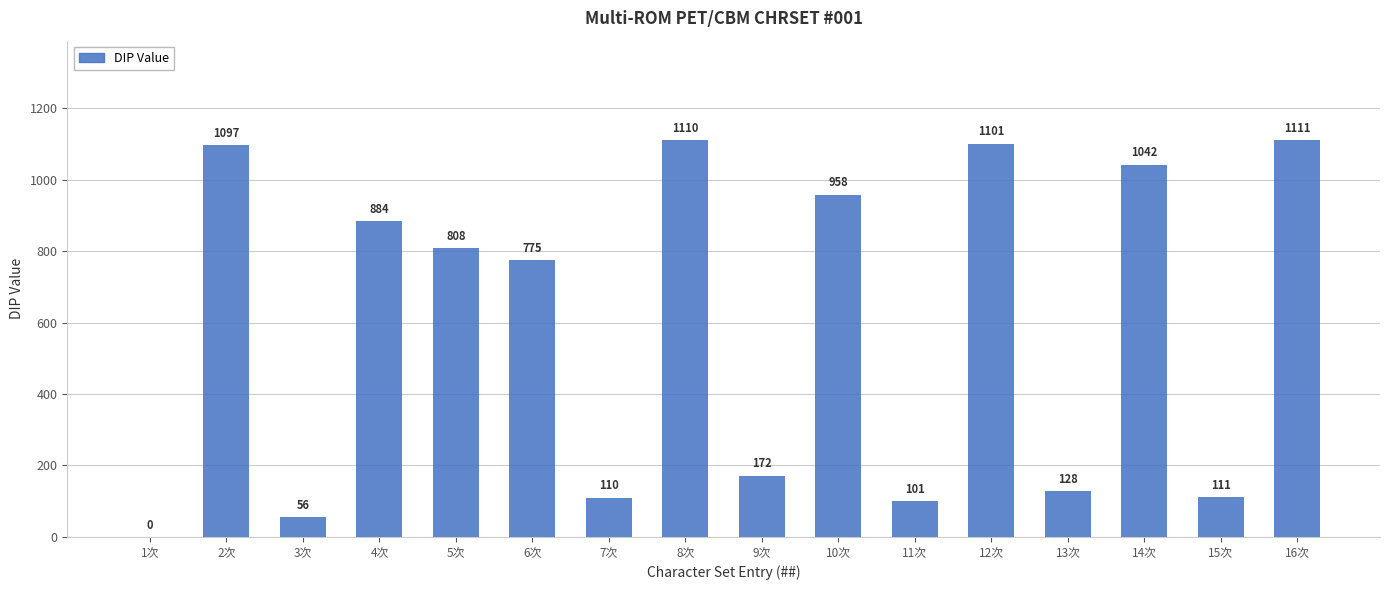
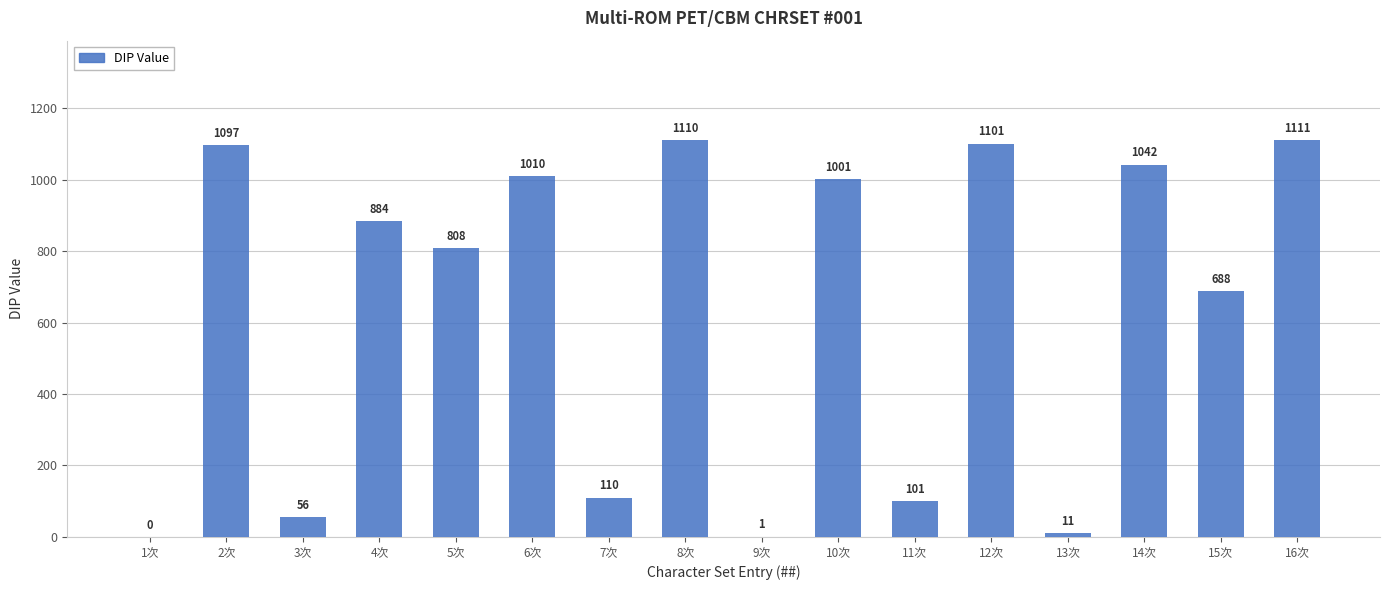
  {
    "1次": 0,
    "2次": 1097,
    "3次": 56,
    "4次": 884,
    "5次": 808,
-   "6次": 775,
+   "6次": 1010,
    "7次": 110,
    "8次": 1110,
-   "9次": 172,
-   "10次": 958,
+   "9次": 1,
+   "10次": 1001,
    "11次": 101,
    "12次": 1101,
-   "13次": 128,
+   "13次": 11,
    "14次": 1042,
-   "15次": 111,
+   "15次": 688,
    "16次": 1111
  }
